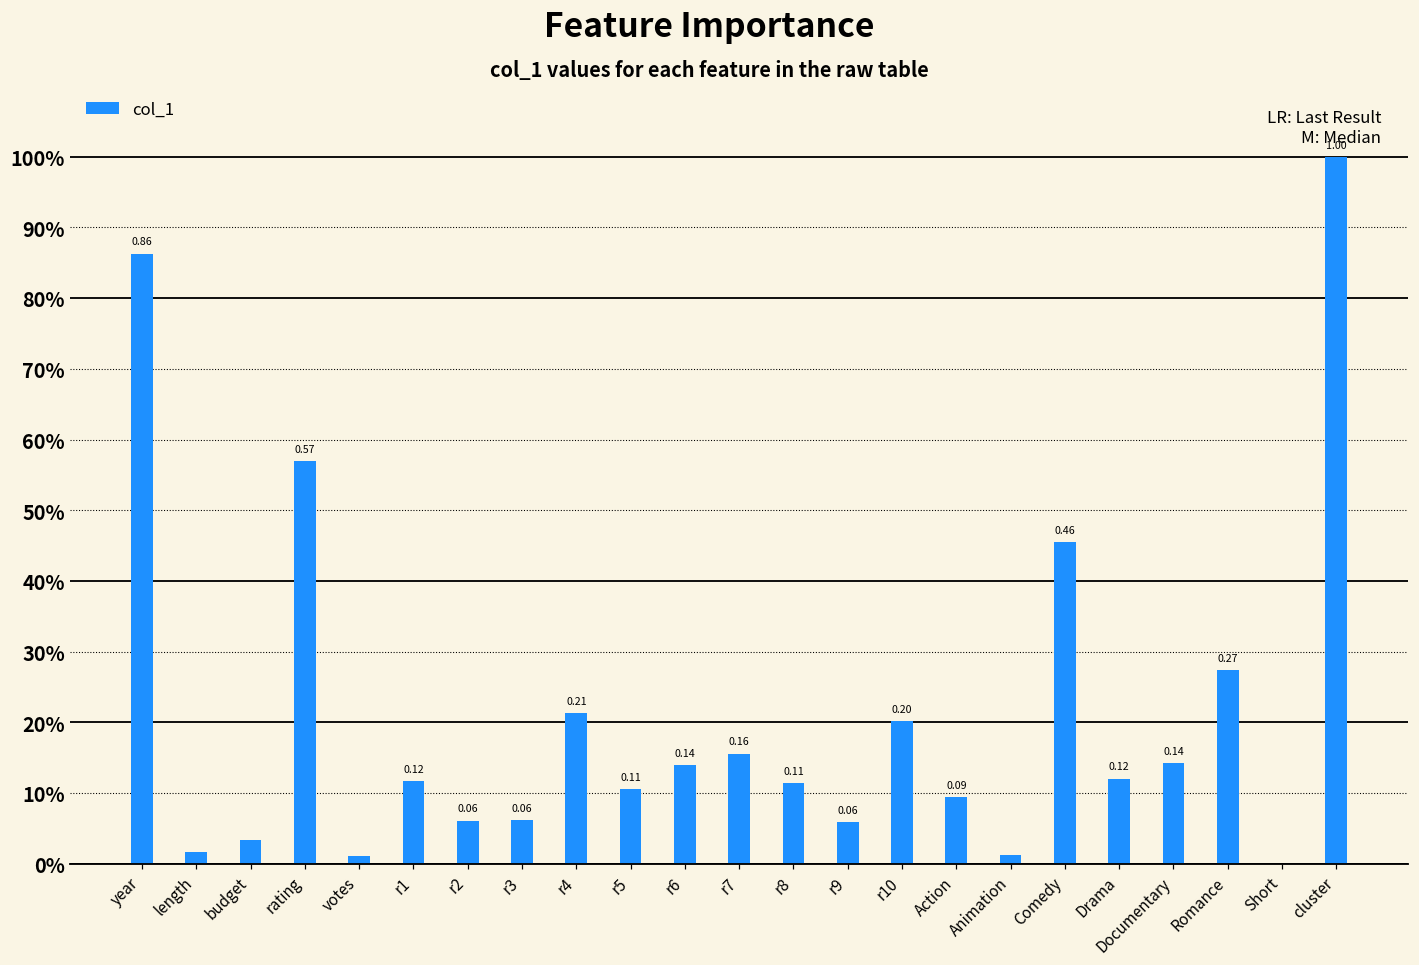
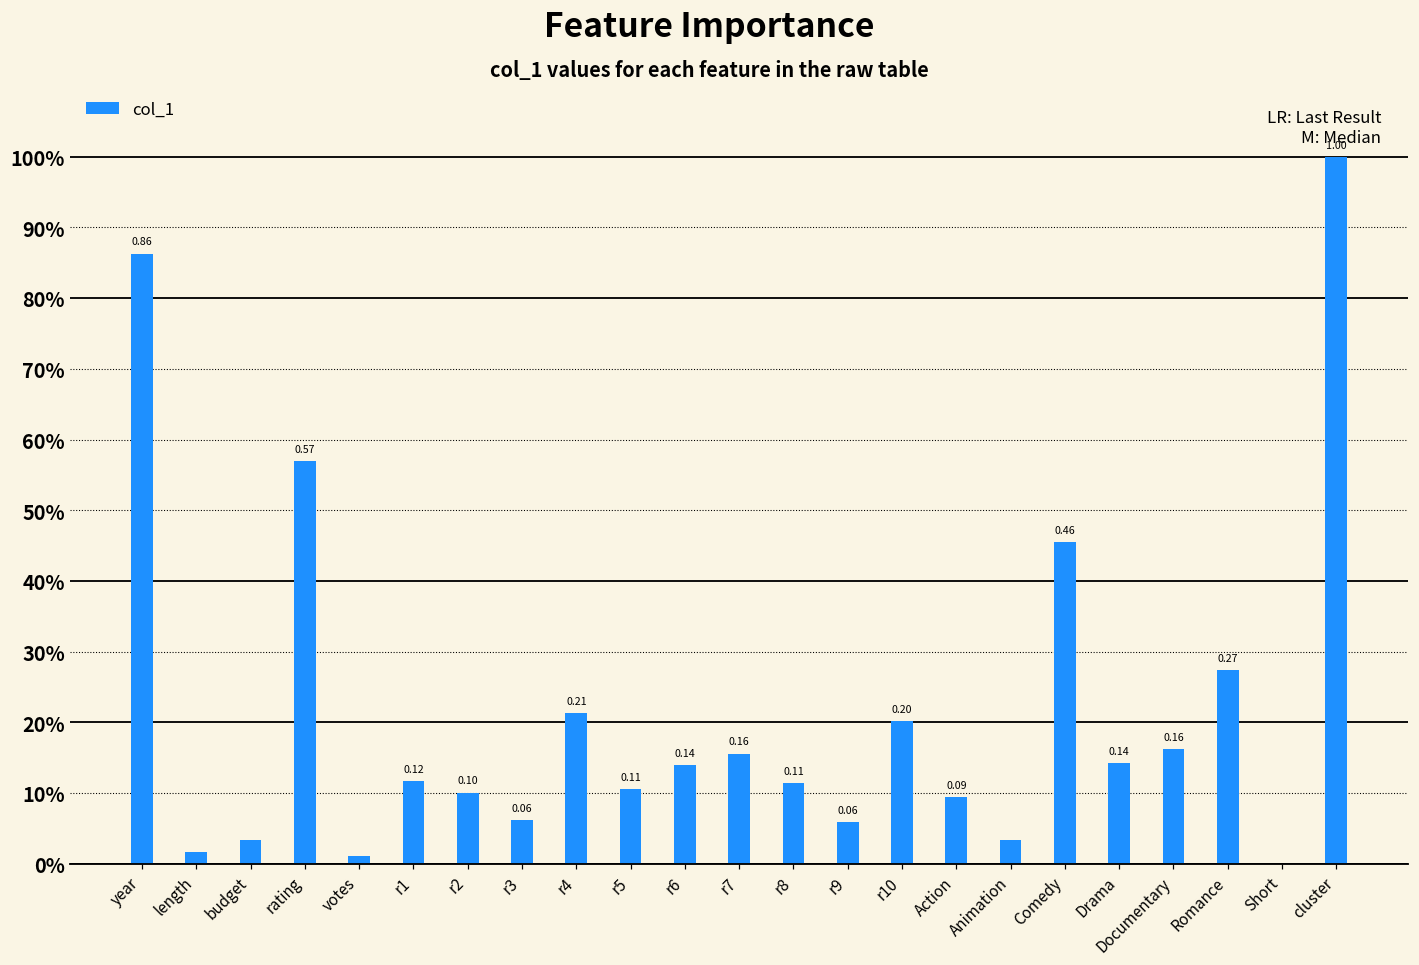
  {
    "year": "0.86",
    "rating": "0.57",
    "r1": "0.12",
-   "r2": "0.06",
+   "r2": "0.10",
    "r3": "0.06",
    "r4": "0.21",
    "r5": "0.11",
    "r6": "0.14",
    "r7": "0.16",
    "r8": "0.11",
    "r9": "0.06",
    "r10": "0.20",
    "Action": "0.09",
-   "Animation": "1%",
+   "Animation": "3%",
    "Comedy": "0.46",
-   "Drama": "0.12",
-   "Documentary": "0.14",
+   "Drama": "0.14",
+   "Documentary": "0.16",
    "Romance": "0.27"
  }
